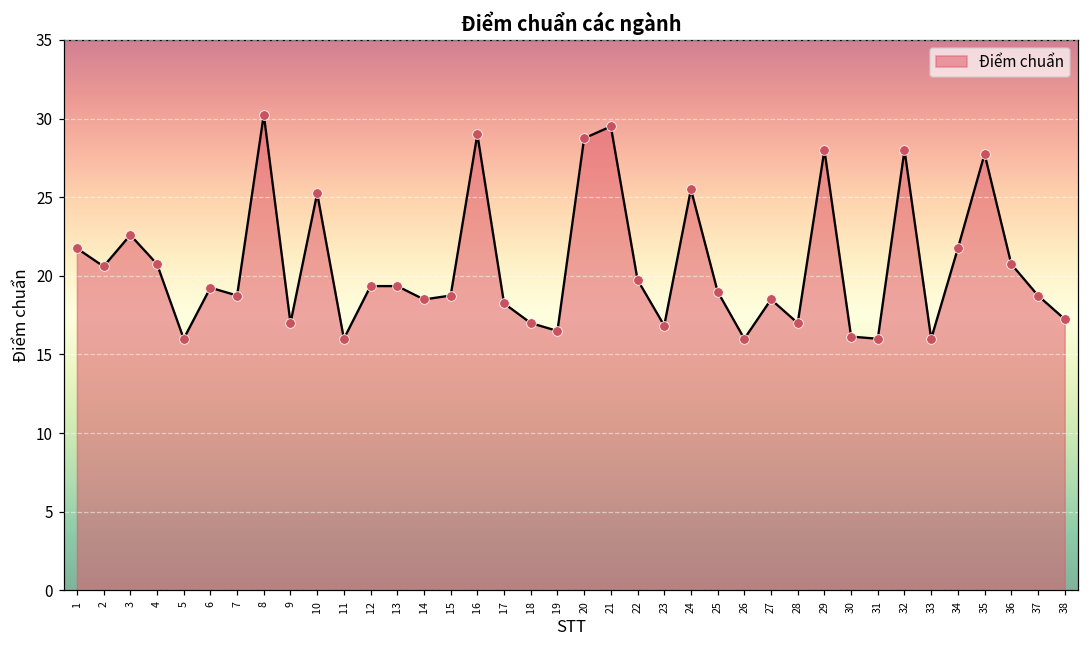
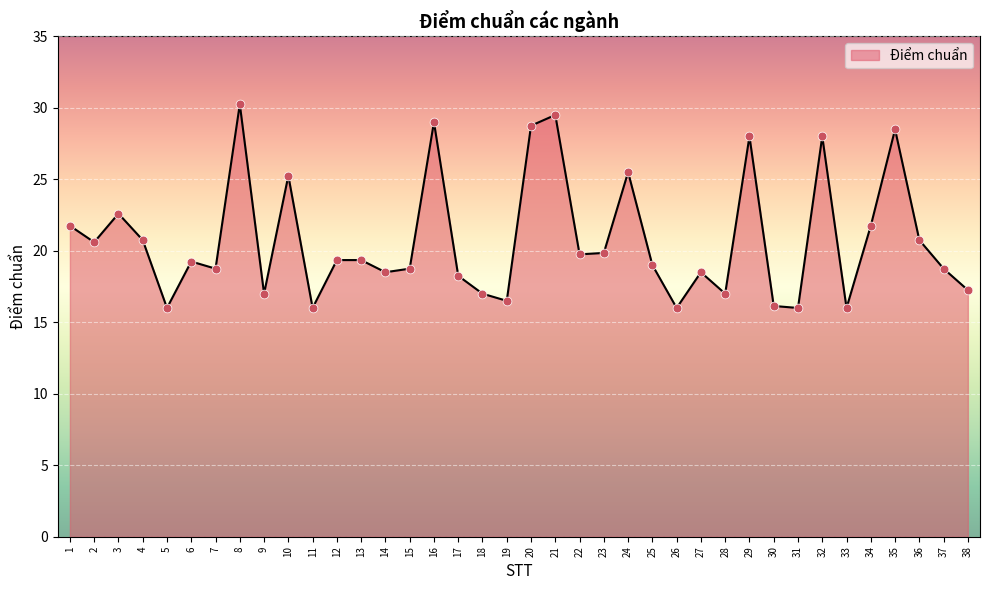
  {
    "1": 21.8,
    "2": 20.6,
    "3": 22.6,
    "4": 20.8,
    "5": 16.0,
    "6": 19.3,
    "7": 18.8,
    "8": 30.3,
    "9": 17.0,
    "10": 25.3,
    "11": 16.0,
    "12": 19.4,
    "13": 19.4,
    "14": 18.5,
    "15": 18.8,
    "16": 29.0,
    "17": 18.3,
    "18": 17.0,
    "19": 16.5,
    "20": 28.8,
    "21": 29.5,
    "22": 19.8,
-   "23": 16.8,
+   "23": 19.9,
    "24": 25.5,
    "25": 19.0,
    "26": 16.0,
    "27": 18.5,
    "28": 17.0,
    "29": 28.0,
    "30": 16.1,
    "31": 16.0,
    "32": 28.0,
    "33": 16.0,
    "34": 21.8,
-   "35": 27.8,
+   "35": 28.5,
    "36": 20.8,
    "37": 18.8,
    "38": 17.3
  }
